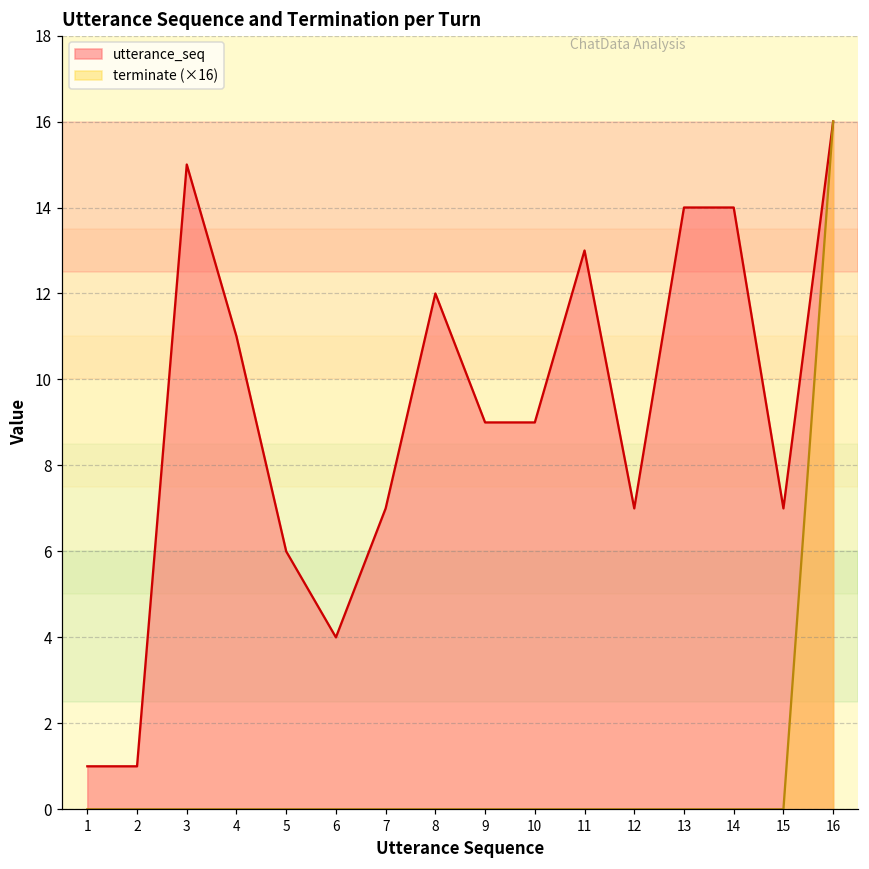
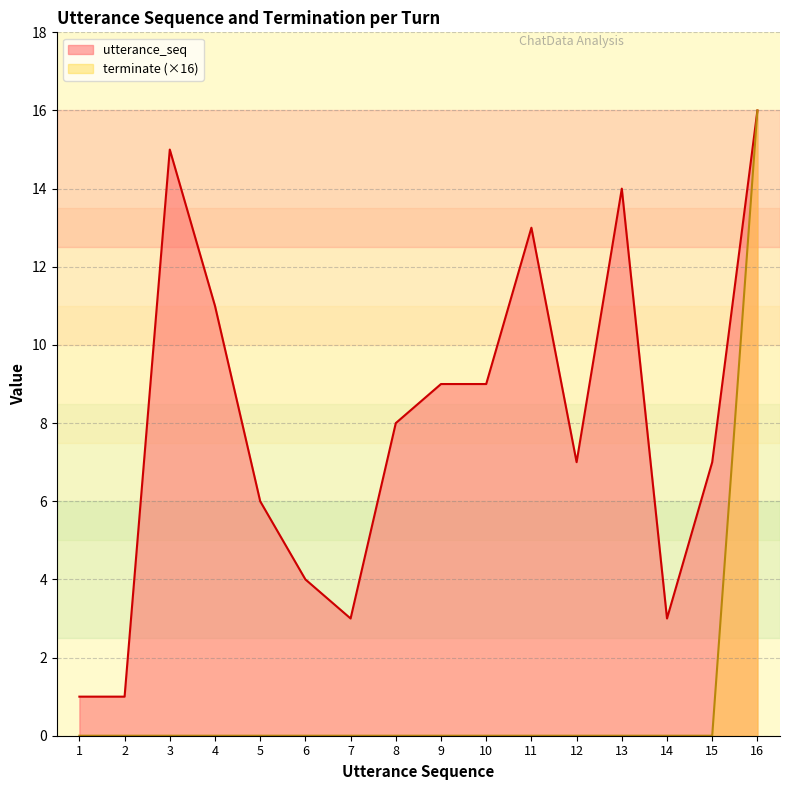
  {
    "utterance_seq": {
      "1": 1,
      "2": 1,
      "3": 15,
      "4": 11,
      "5": 6,
      "6": 4,
-     "7": 7,
-     "8": 12,
+     "7": 3,
+     "8": 8,
      "9": 9,
      "10": 9,
      "11": 13,
      "12": 7,
      "13": 14,
-     "14": 14,
+     "14": 3,
      "15": 7
    },
    "terminate (×16)": {
      "1": 0,
      "2": 0,
      "3": 0,
      "4": 0,
      "5": 0,
      "6": 0,
      "7": 0,
      "8": 0,
      "9": 0,
      "10": 0,
      "11": 0,
      "12": 0,
      "13": 0,
      "14": 0,
      "15": 0
    }
  }
